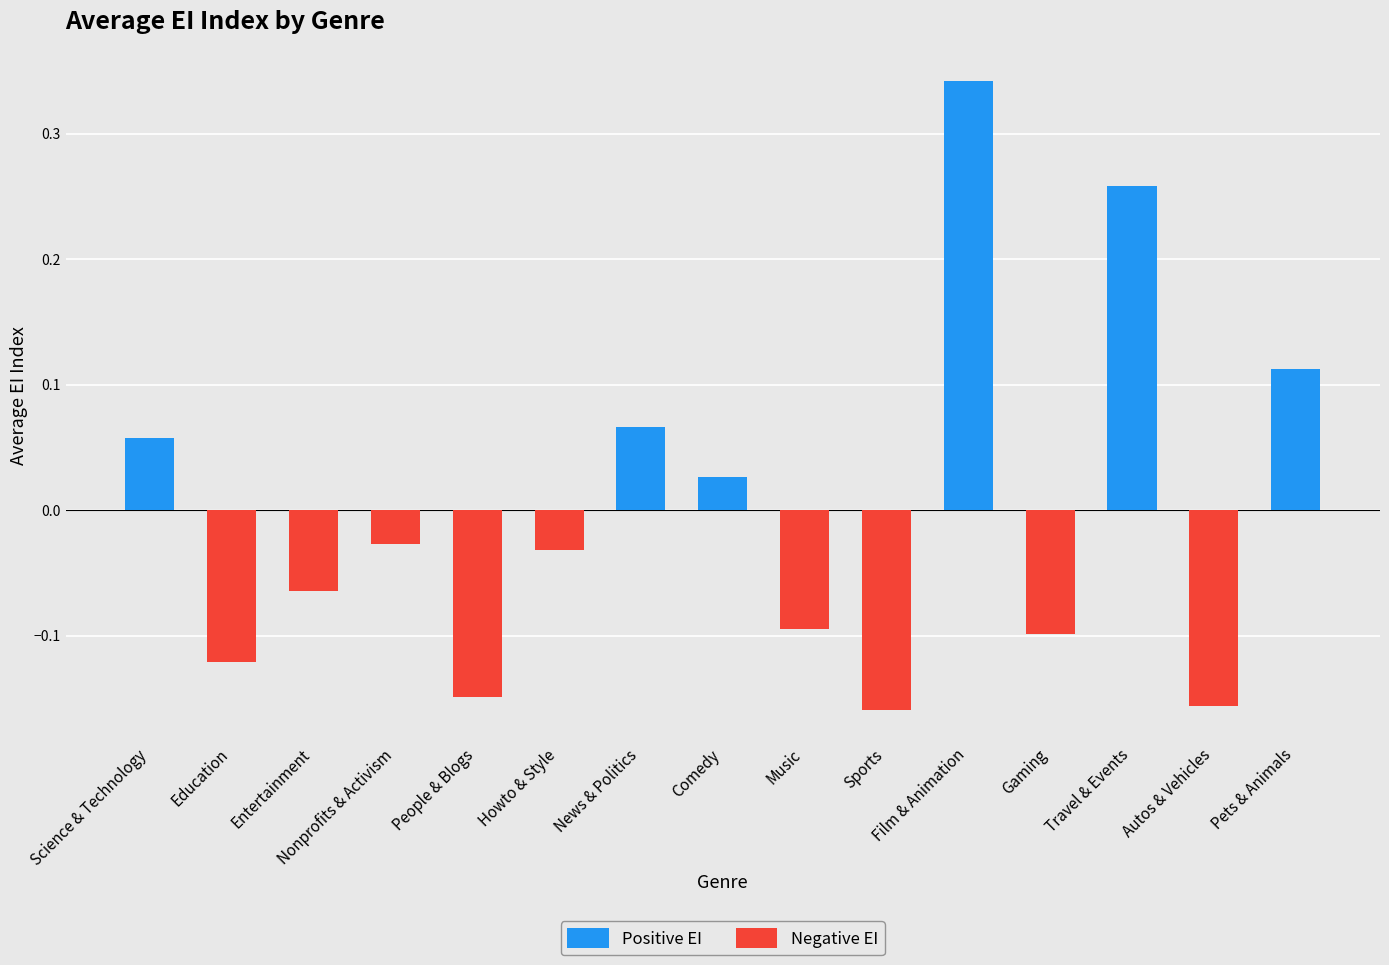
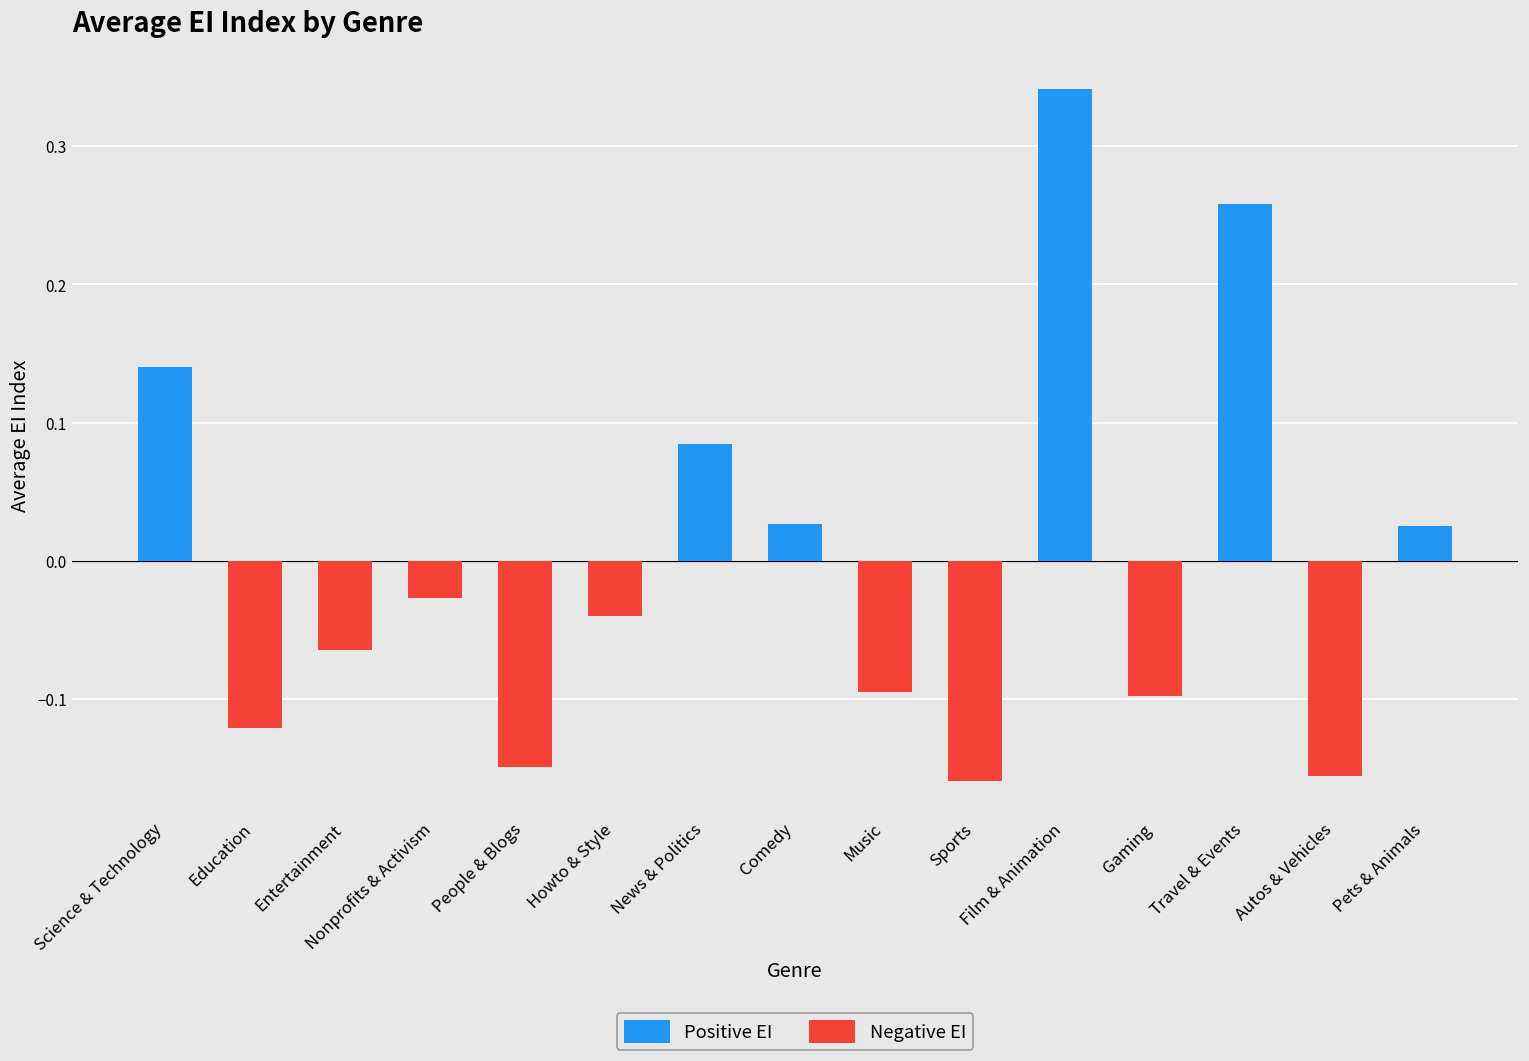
  {
    "Positive EI": {
-     "Science & Technology": 0.058,
-     "News & Politics": 0.066,
+     "Science & Technology": 0.140,
+     "News & Politics": 0.084,
      "Comedy": 0.027,
      "Film & Animation": 0.342,
      "Travel & Events": 0.258,
-     "Pets & Animals": 0.113
+     "Pets & Animals": 0.025
    },
    "Negative EI": {
      "Education": -0.121,
      "Entertainment": -0.065,
      "Nonprofits & Activism": -0.027,
      "People & Blogs": -0.149,
-     "Howto & Style": -0.032,
+     "Howto & Style": -0.040,
      "Music": -0.095,
      "Sports": -0.160,
      "Gaming": -0.098,
      "Autos & Vehicles": -0.156
    }
  }
